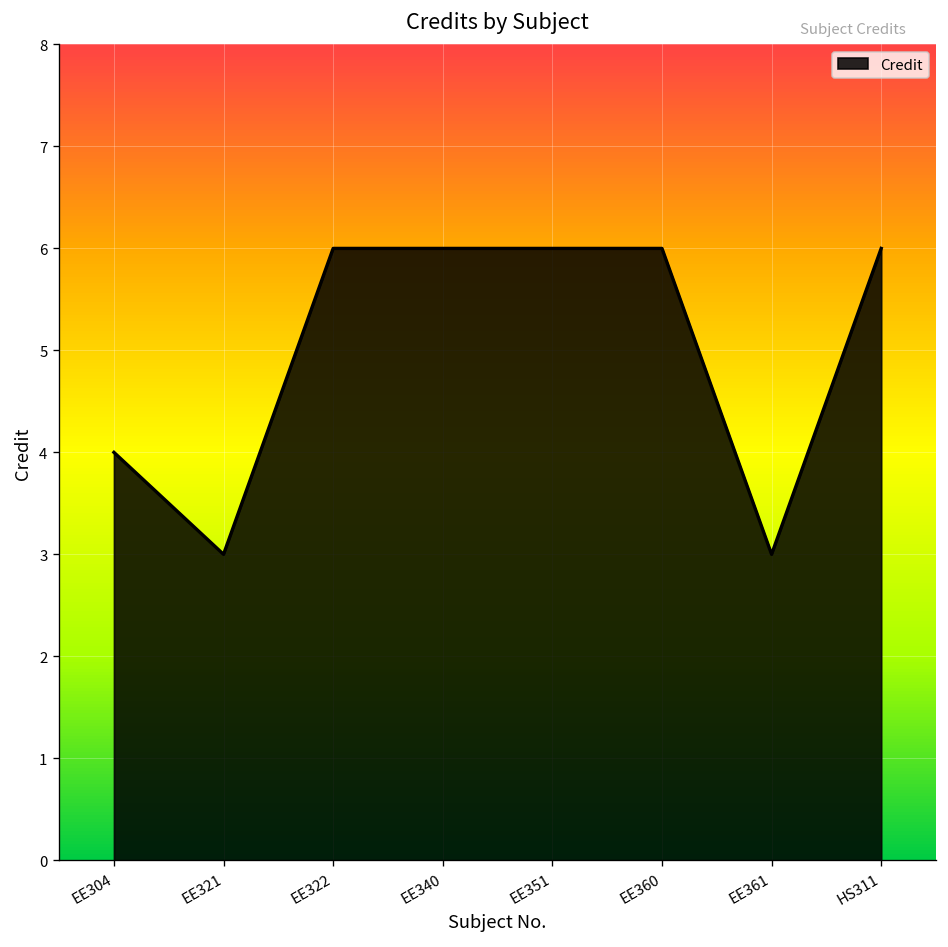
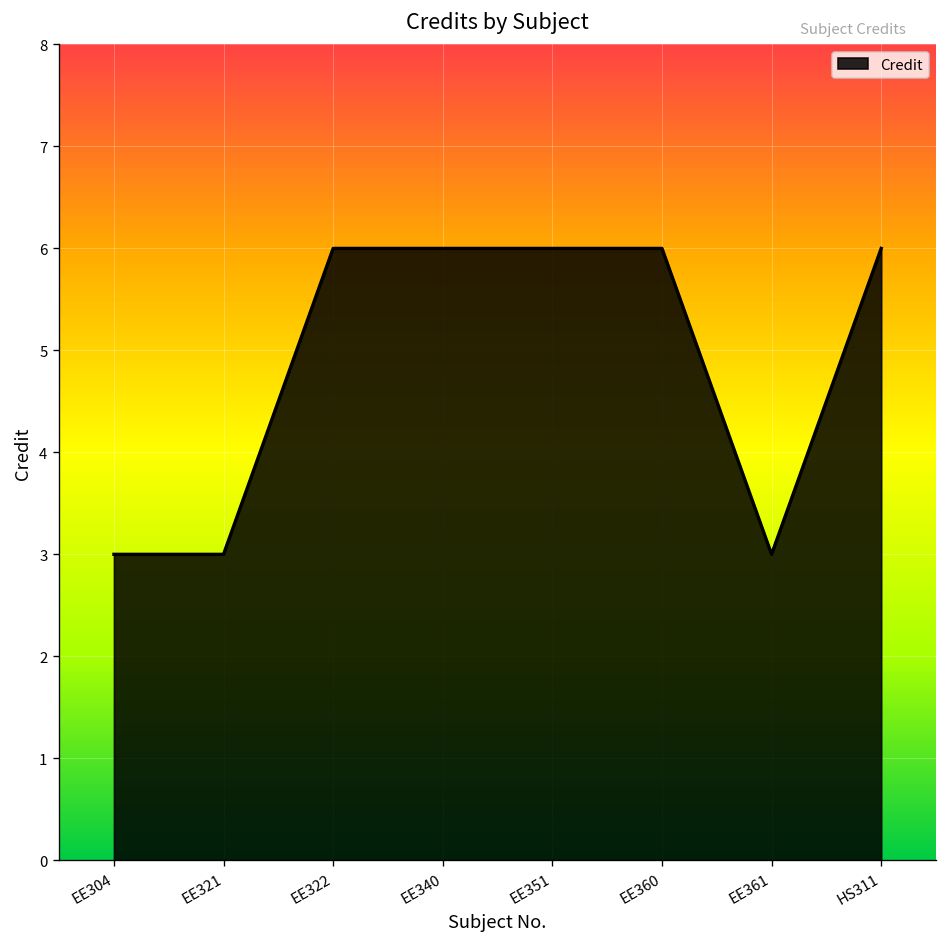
  {
-   "EE304": 4,
+   "EE304": 3,
    "EE321": 3,
    "EE322": 6,
    "EE340": 6,
    "EE351": 6,
    "EE360": 6,
    "EE361": 3,
    "HS311": 6
  }
